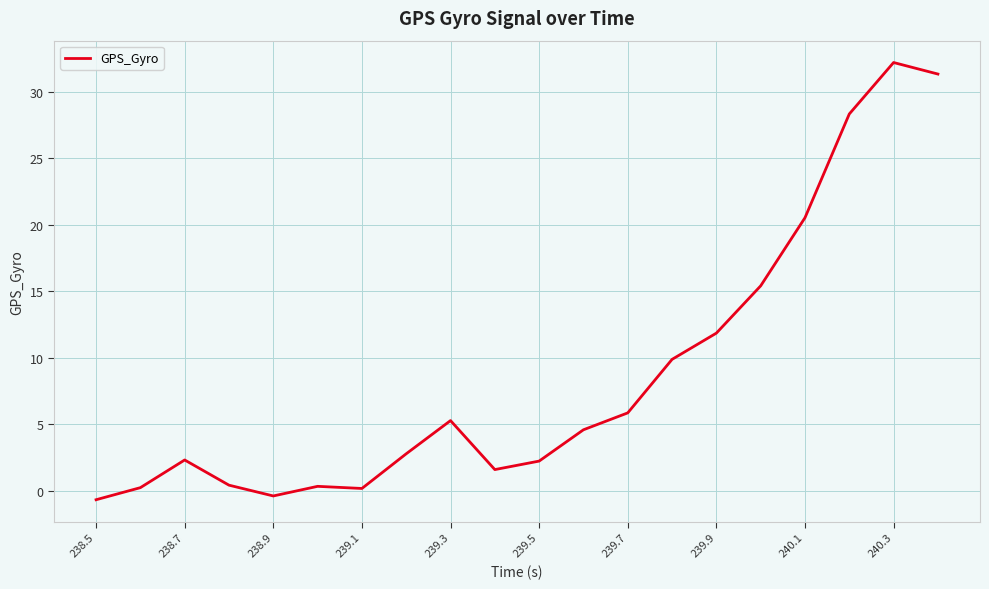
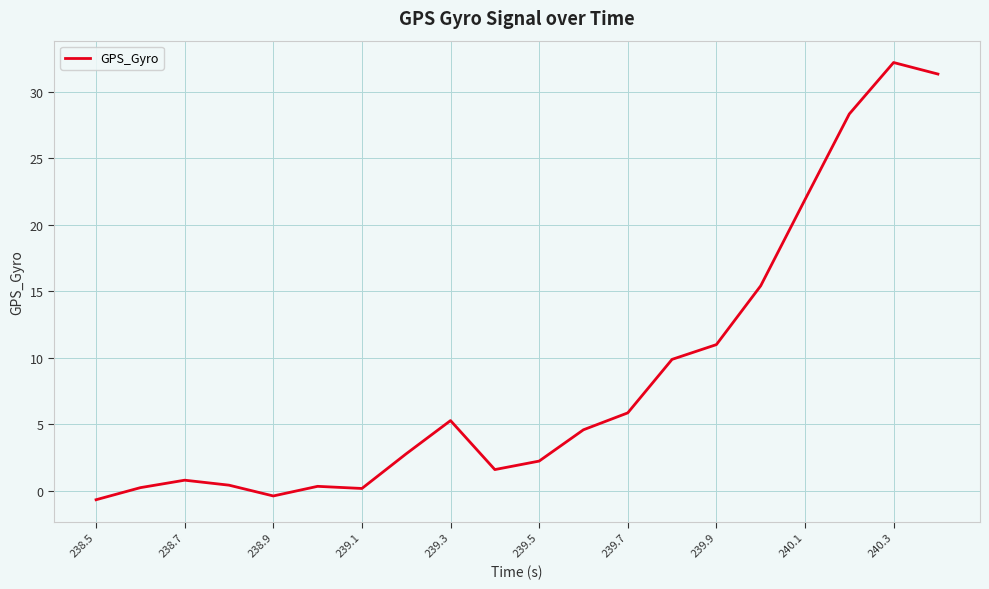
  {
    "238.5": -0.6,
-   "238.7": 2.3,
+   "238.7": 0.8,
    "238.9": -0.4,
    "239.1": 0.2,
    "239.3": 5.3,
    "239.5": 2.3,
    "239.7": 5.9,
-   "239.9": 11.9,
-   "240.1": 20.5,
+   "239.9": 11.0,
+   "240.1": 21.9,
    "240.3": 32.2
  }
